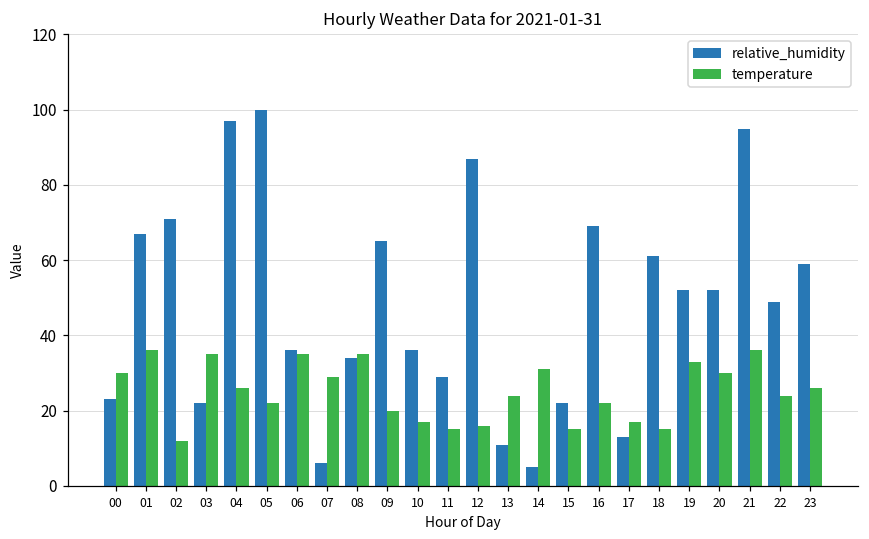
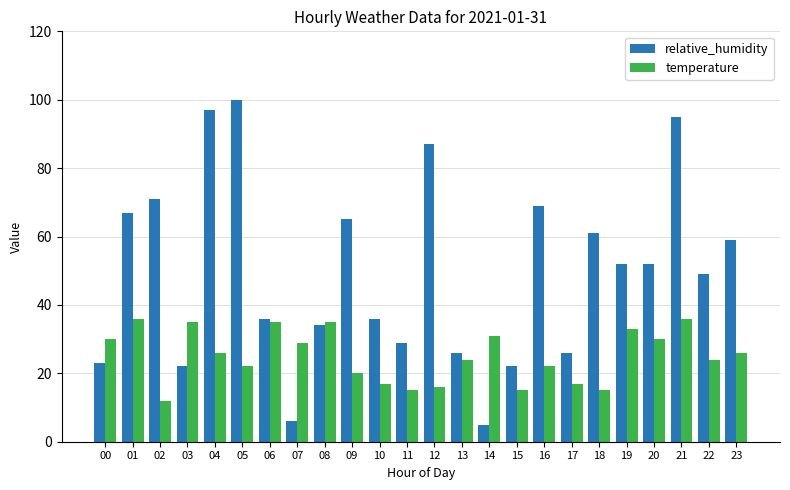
  {
    "relative_humidity": {
      "00": 23,
      "01": 67,
      "02": 71,
      "03": 22,
      "04": 97,
      "05": 100,
      "06": 36,
      "07": 6,
      "08": 34,
      "09": 65,
      "10": 36,
      "11": 29,
      "12": 87,
-     "13": 11,
+     "13": 26,
      "14": 5,
      "15": 22,
      "16": 69,
-     "17": 13,
+     "17": 26,
      "18": 61,
      "19": 52,
      "20": 52,
      "21": 95,
      "22": 49,
      "23": 59
    },
    "temperature": {
      "00": 30,
      "01": 36,
      "02": 12,
      "03": 35,
      "04": 26,
      "05": 22,
      "06": 35,
      "07": 29,
      "08": 35,
      "09": 20,
      "10": 17,
      "11": 15,
      "12": 16,
      "13": 24,
      "14": 31,
      "15": 15,
      "16": 22,
      "17": 17,
      "18": 15,
      "19": 33,
      "20": 30,
      "21": 36,
      "22": 24,
      "23": 26
    }
  }
